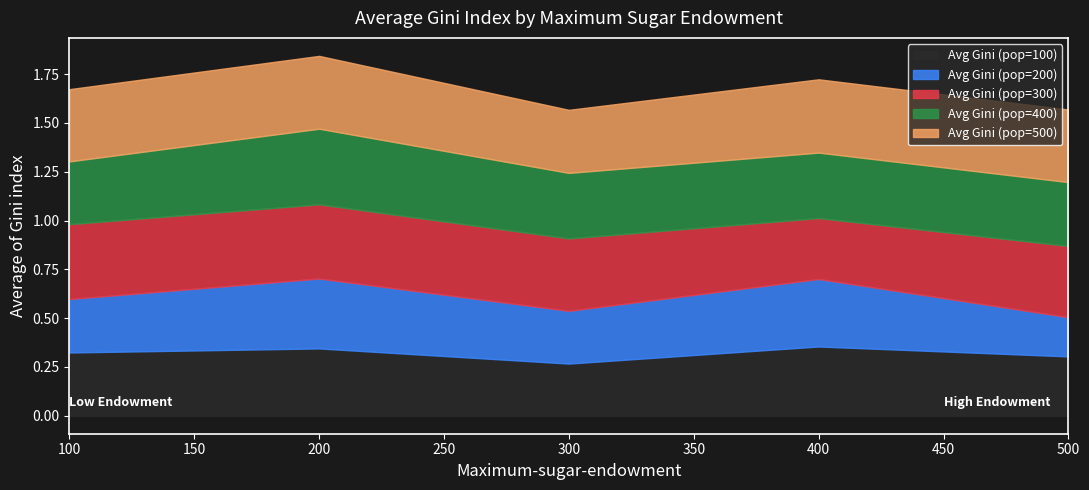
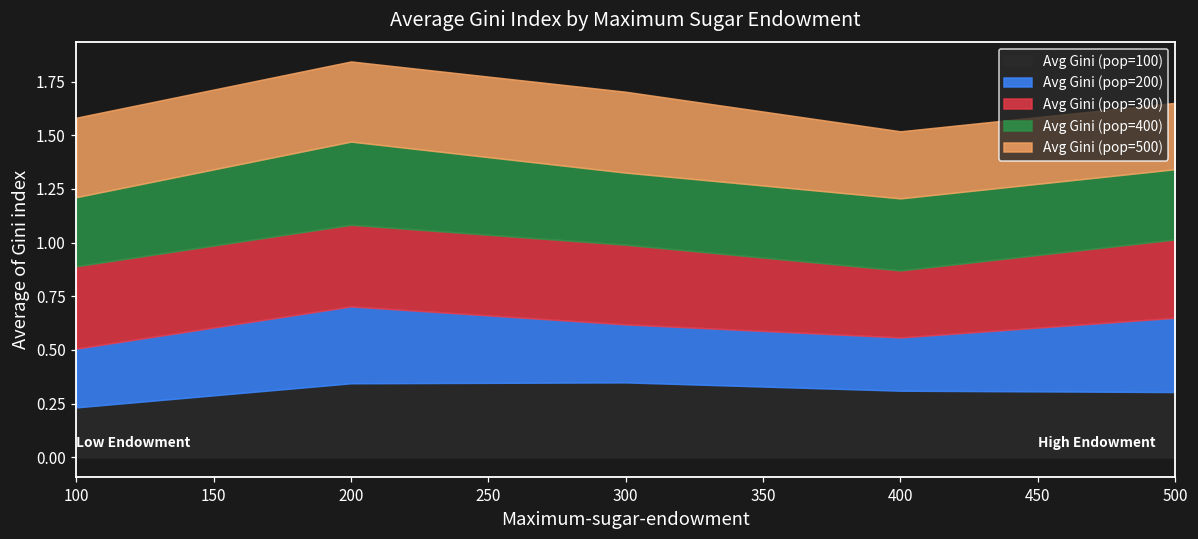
  {
    "Avg Gini (pop=100)": {
-     "100": 0.32,
+     "100": 0.23,
      "200": 0.34,
-     "300": 0.27,
-     "400": 0.35,
+     "300": 0.35,
+     "400": 0.31,
      "500": 0.30
    },
    "Avg Gini (pop=200)": {
      "100": 0.27,
      "200": 0.36,
      "300": 0.27,
-     "400": 0.35,
-     "500": 0.20
+     "400": 0.25,
+     "500": 0.35
    },
    "Avg Gini (pop=300)": {
      "100": 0.38,
      "200": 0.38,
      "300": 0.37,
      "400": 0.31,
      "500": 0.37
    },
    "Avg Gini (pop=400)": {
      "100": 0.32,
      "200": 0.39,
      "300": 0.34,
      "400": 0.34,
      "500": 0.33
    },
    "Avg Gini (pop=500)": {
      "100": 0.37,
      "200": 0.37,
-     "300": 0.32,
-     "400": 0.38,
-     "500": 0.37
+     "300": 0.38,
+     "400": 0.31,
+     "500": 0.31
    }
  }
